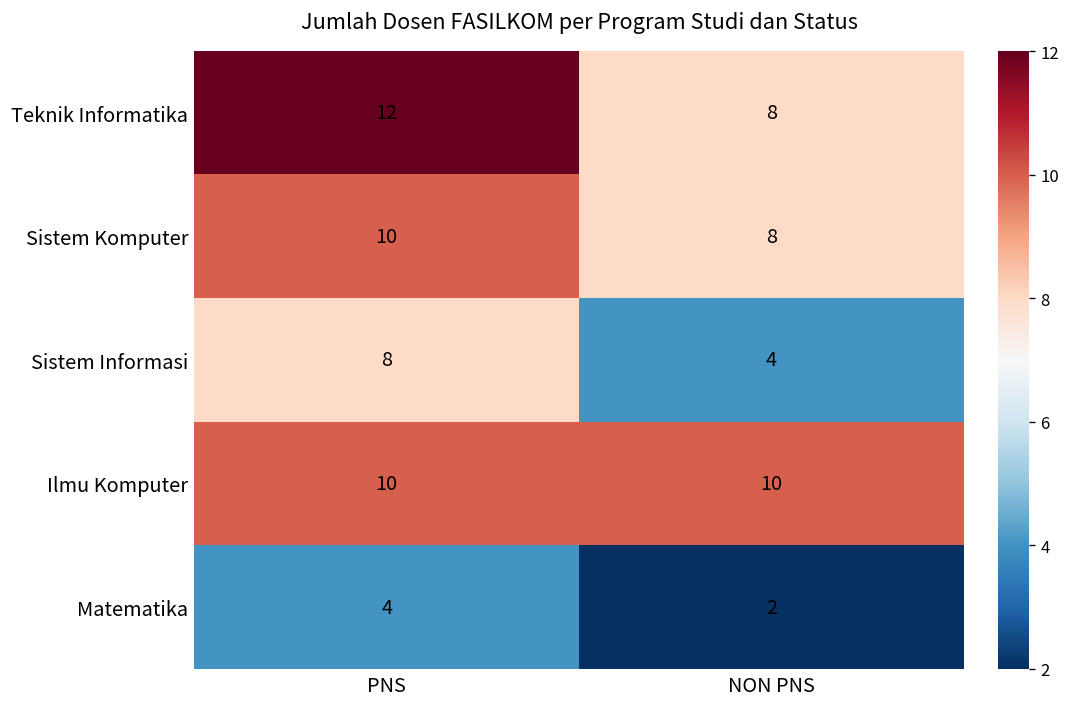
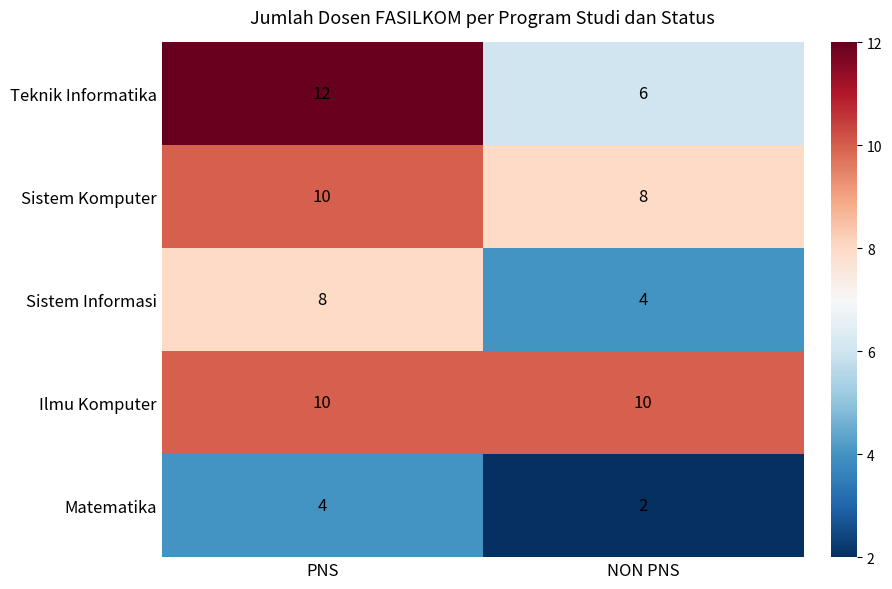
  {
    "Teknik Informatika": {
      "PNS": 12,
-     "NON PNS": 8
+     "NON PNS": 6
    },
    "Sistem Komputer": {
      "PNS": 10,
      "NON PNS": 8
    },
    "Sistem Informasi": {
      "PNS": 8,
      "NON PNS": 4
    },
    "Ilmu Komputer": {
      "PNS": 10,
      "NON PNS": 10
    },
    "Matematika": {
      "PNS": 4,
      "NON PNS": 2
    }
  }
